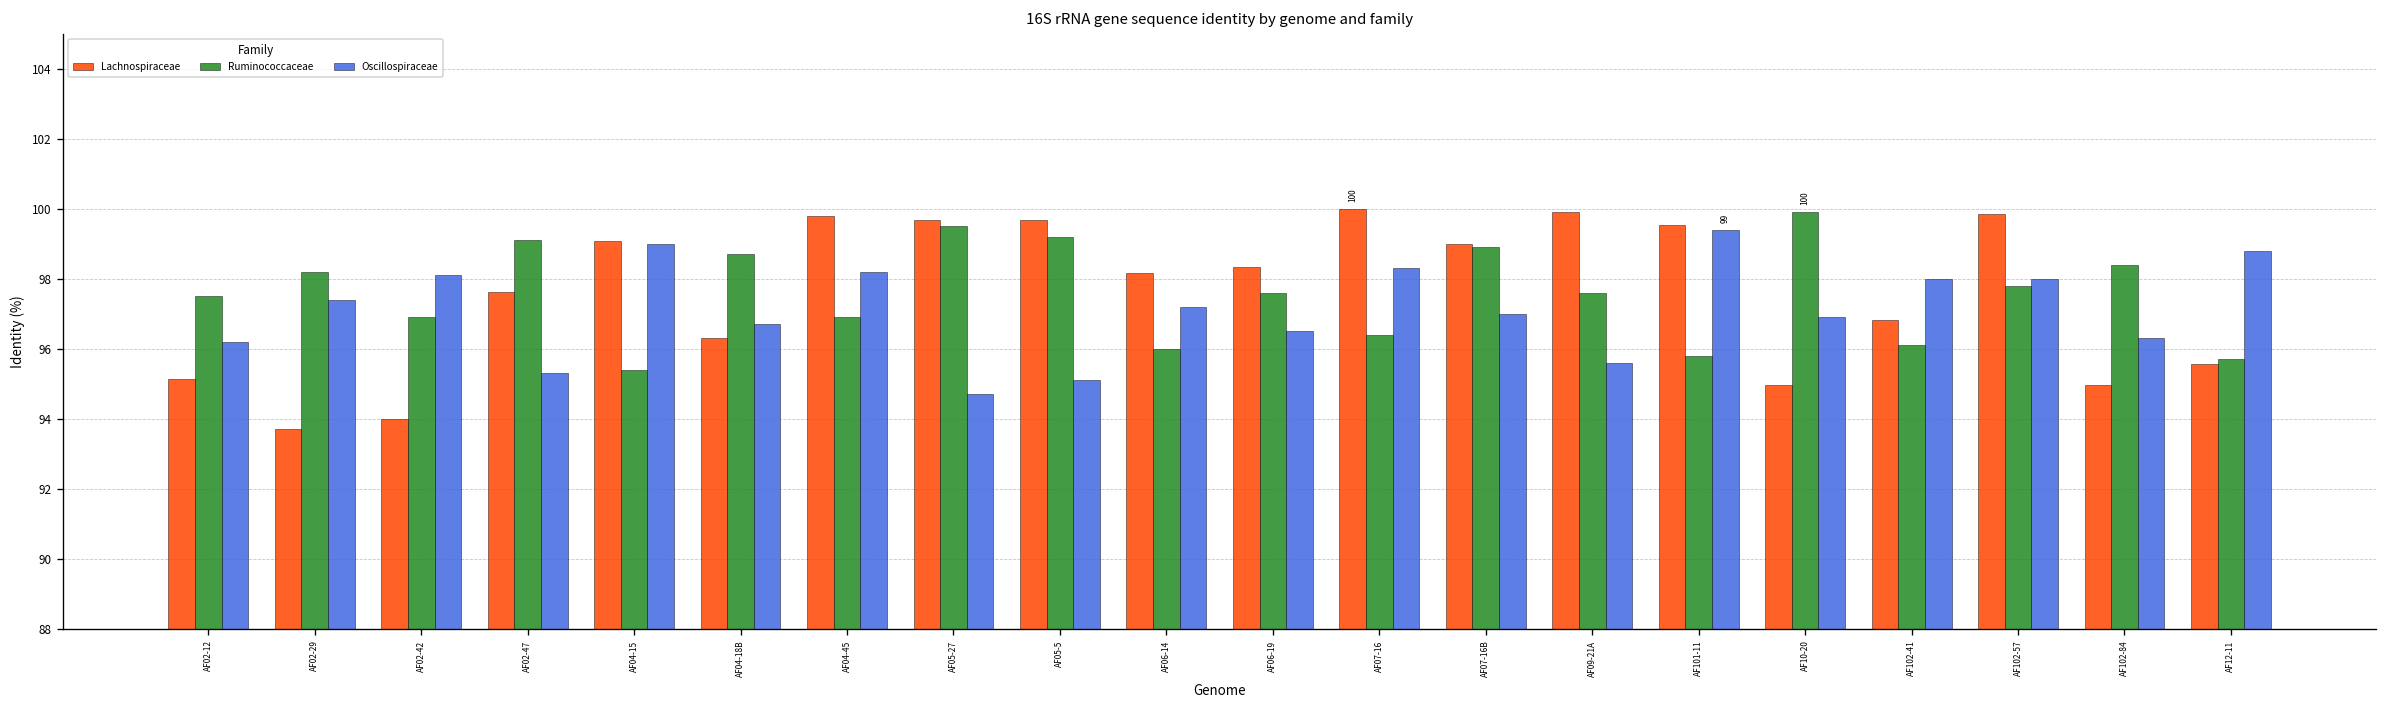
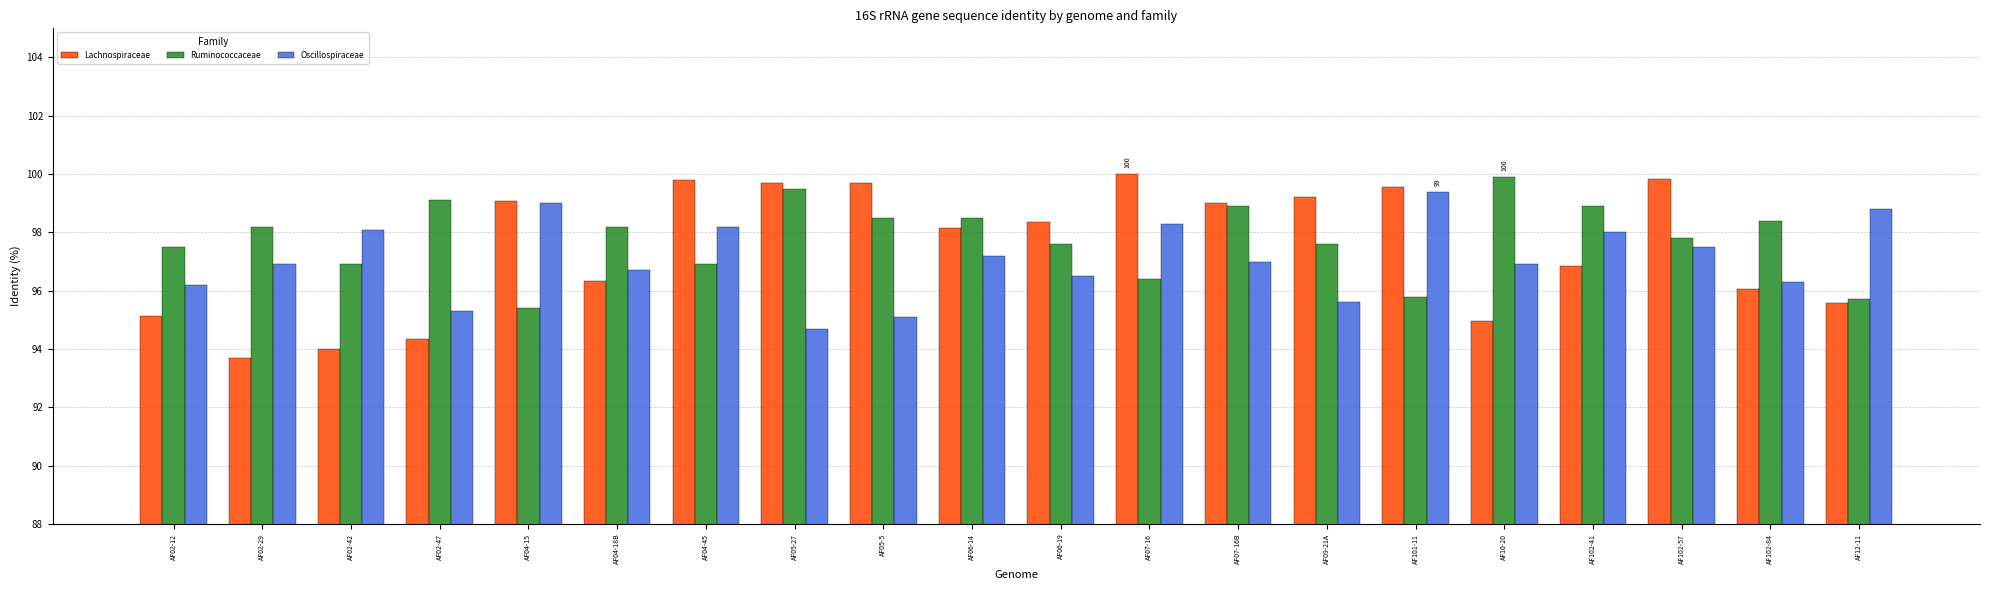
  {
    "Lachnospiraceae": {
      "AF02-12": 95.1,
      "AF02-29": 93.7,
      "AF02-42": 94.0,
-     "AF02-47": 97.6,
+     "AF02-47": 94.4,
      "AF04-15": 99.1,
      "AF04-18B": 96.3,
      "AF04-45": 99.8,
      "AF05-27": 99.7,
      "AF05-5": 99.7,
      "AF06-14": 98.2,
      "AF06-19": 98.4,
      "AF07-16B": 99.0,
-     "AF09-21A": 99.9,
+     "AF09-21A": 99.2,
      "AF101-11": 99.5,
      "AF10-20": 95.0,
      "AF102-41": 96.8,
      "AF102-57": 99.8,
-     "AF102-84": 95.0,
+     "AF102-84": 96.1,
      "AF12-11": 95.6
    },
    "Ruminococcaceae": {
      "AF02-12": 97.5,
      "AF02-29": 98.2,
      "AF02-42": 96.9,
      "AF02-47": 99.1,
      "AF04-15": 95.4,
-     "AF04-18B": 98.7,
+     "AF04-18B": 98.2,
      "AF04-45": 96.9,
      "AF05-27": 99.5,
-     "AF05-5": 99.2,
-     "AF06-14": 96.0,
+     "AF05-5": 98.5,
+     "AF06-14": 98.5,
      "AF06-19": 97.6,
      "AF07-16": 96.4,
      "AF07-16B": 98.9,
      "AF09-21A": 97.6,
      "AF101-11": 95.8,
-     "AF102-41": 96.1,
+     "AF102-41": 98.9,
      "AF102-57": 97.8,
      "AF102-84": 98.4,
      "AF12-11": 95.7
    },
    "Oscillospiraceae": {
      "AF02-12": 96.2,
-     "AF02-29": 97.4,
+     "AF02-29": 96.9,
      "AF02-42": 98.1,
      "AF02-47": 95.3,
      "AF04-15": 99.0,
      "AF04-18B": 96.7,
      "AF04-45": 98.2,
      "AF05-27": 94.7,
      "AF05-5": 95.1,
      "AF06-14": 97.2,
      "AF06-19": 96.5,
      "AF07-16": 98.3,
      "AF07-16B": 97.0,
      "AF09-21A": 95.6,
      "AF10-20": 96.9,
      "AF102-41": 98.0,
-     "AF102-57": 98.0,
+     "AF102-57": 97.5,
      "AF102-84": 96.3,
      "AF12-11": 98.8
    }
  }
